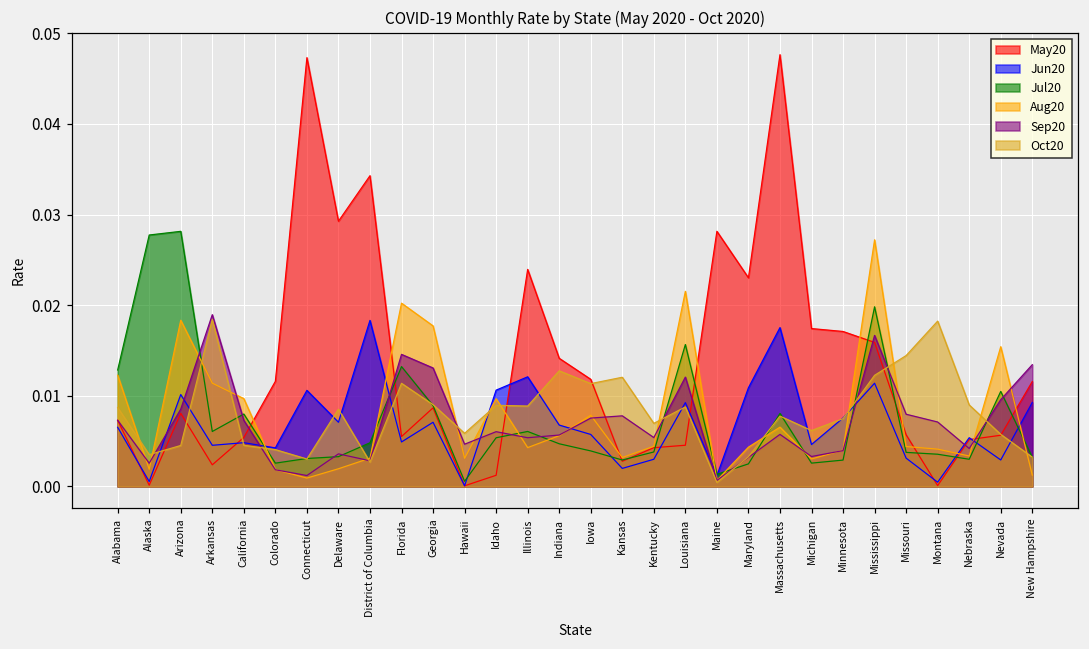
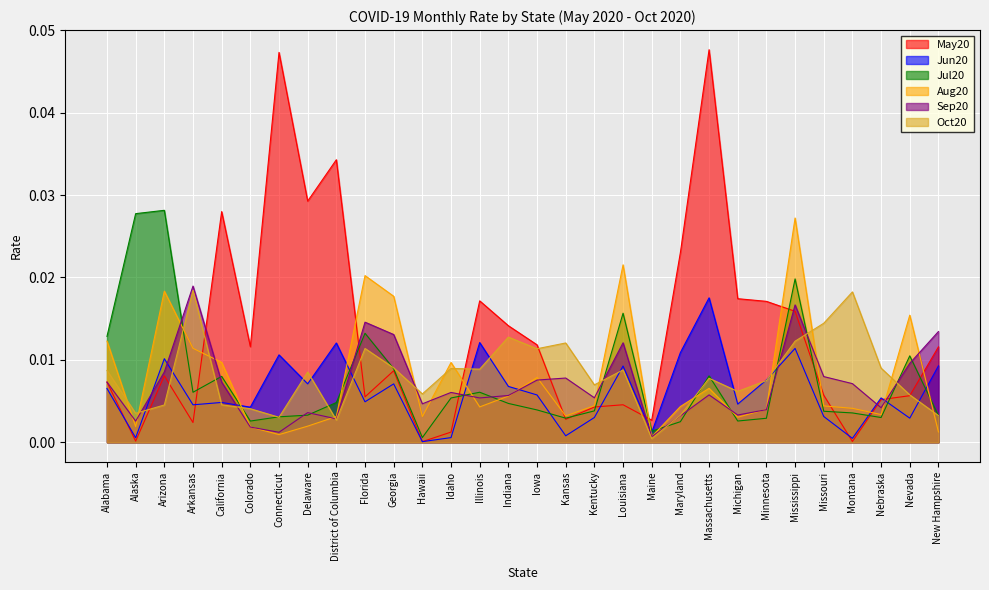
  {
    "May20": {
      "Alaska": 0.000,
      "Arizona": 0.008,
      "Arkansas": 0.002,
-     "California": 0.005,
+     "California": 0.028,
      "Colorado": 0.012,
      "Connecticut": 0.047,
      "Delaware": 0.029,
      "District of Columbia": 0.034,
      "Florida": 0.006,
      "Idaho": 0.001,
-     "Illinois": 0.024,
+     "Illinois": 0.017,
      "Indiana": 0.014,
      "Iowa": 0.012,
      "Louisiana": 0.005,
-     "Maine": 0.028,
+     "Maine": 0.003,
      "Maryland": 0.023,
      "Massachusetts": 0.048,
      "Michigan": 0.017,
      "Minnesota": 0.017,
      "Mississippi": 0.016,
      "Missouri": 0.006,
      "Montana": 0.000,
      "New Hampshire": 0.012
    },
    "Jun20": {
      "Alabama": 0.007,
      "Alaska": 0.001,
      "Arizona": 0.010,
      "Arkansas": 0.005,
      "Connecticut": 0.011,
      "Delaware": 0.007,
-     "District of Columbia": 0.018,
+     "District of Columbia": 0.012,
      "Florida": 0.005,
      "Georgia": 0.007,
-     "Idaho": 0.011,
+     "Idaho": 0.001,
      "Illinois": 0.012,
      "Indiana": 0.007,
      "Iowa": 0.006,
-     "Kansas": 0.002,
+     "Kansas": 0.001,
      "Kentucky": 0.003,
      "Louisiana": 0.009,
      "Maryland": 0.011,
      "Massachusetts": 0.018,
      "Michigan": 0.005,
      "Mississippi": 0.011,
      "Missouri": 0.003,
      "Montana": 0.000,
      "Nevada": 0.003,
      "New Hampshire": 0.009
    },
    "Jul20": {
      "Alabama": 0.013,
      "Alaska": 0.028,
      "Arizona": 0.028,
      "Arkansas": 0.006,
      "California": 0.008,
      "Colorado": 0.003,
      "District of Columbia": 0.005,
      "Florida": 0.013,
      "Hawaii": 0.001,
      "Idaho": 0.005,
      "Illinois": 0.006,
      "Indiana": 0.005,
      "Iowa": 0.004,
      "Kentucky": 0.004,
      "Louisiana": 0.016,
      "Maryland": 0.002,
      "Michigan": 0.003,
      "Minnesota": 0.003,
      "Mississippi": 0.020,
      "Missouri": 0.004,
      "Montana": 0.004,
      "Nebraska": 0.003,
      "Nevada": 0.010
    },
    "Sep20": {
      "Alaska": 0.003,
      "Arizona": 0.009,
      "Arkansas": 0.019,
      "California": 0.007,
      "Florida": 0.015,
      "Georgia": 0.013,
      "Hawaii": 0.005,
      "Idaho": 0.006,
      "Illinois": 0.005,
      "Iowa": 0.008,
      "Kansas": 0.008,
      "Kentucky": 0.005,
      "Louisiana": 0.012,
      "Massachusetts": 0.006,
      "Mississippi": 0.017,
      "Missouri": 0.008,
      "Montana": 0.007,
      "Nebraska": 0.004,
      "Nevada": 0.010,
      "New Hampshire": 0.013
    }
  }
